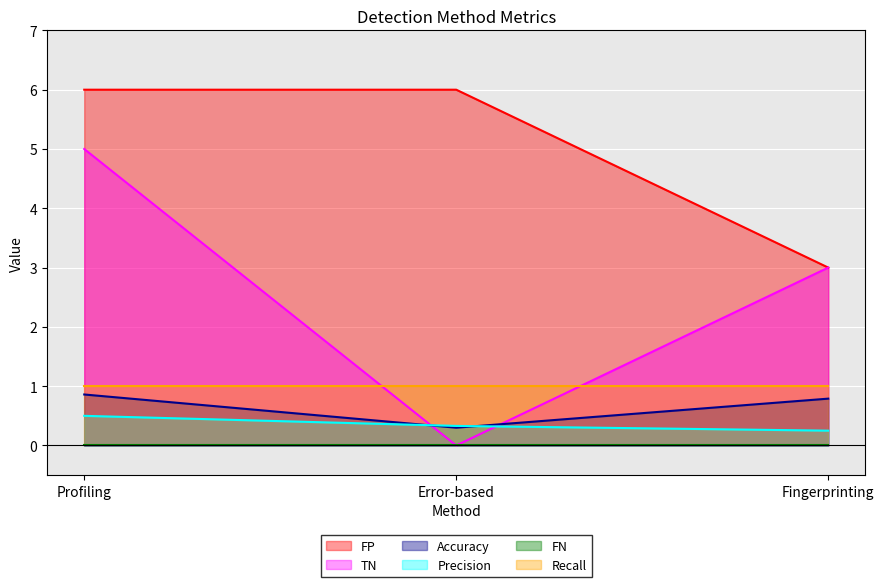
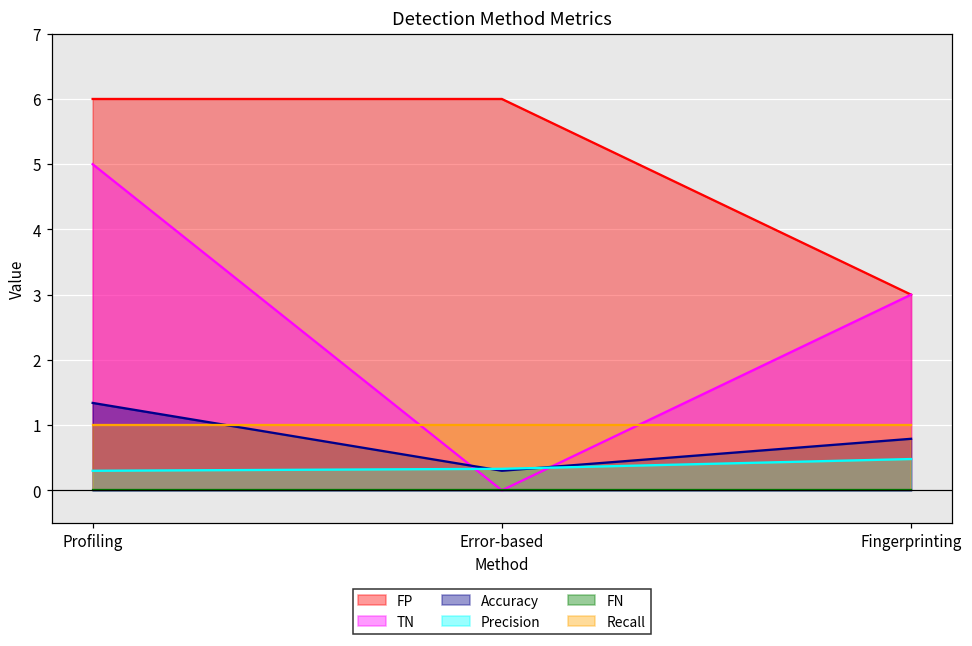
  {
    "FP": {
      "Profiling": 6.0,
      "Error-based": 6.0
    },
    "TN": {
      "Profiling": 5.0
    },
    "Accuracy": {
-     "Profiling": 0.9,
+     "Profiling": 1.3,
      "Fingerprinting": 0.8
    },
    "Precision": {
-     "Profiling": 0.5,
-     "Fingerprinting": 0.3
+     "Profiling": 0.3,
+     "Fingerprinting": 0.5
    },
    "FN": {
      "Profiling": 0.0,
      "Fingerprinting": 0.0
    },
    "Recall": {
      "Profiling": 1.0,
      "Error-based": 1.0,
      "Fingerprinting": 1.0
    }
  }
